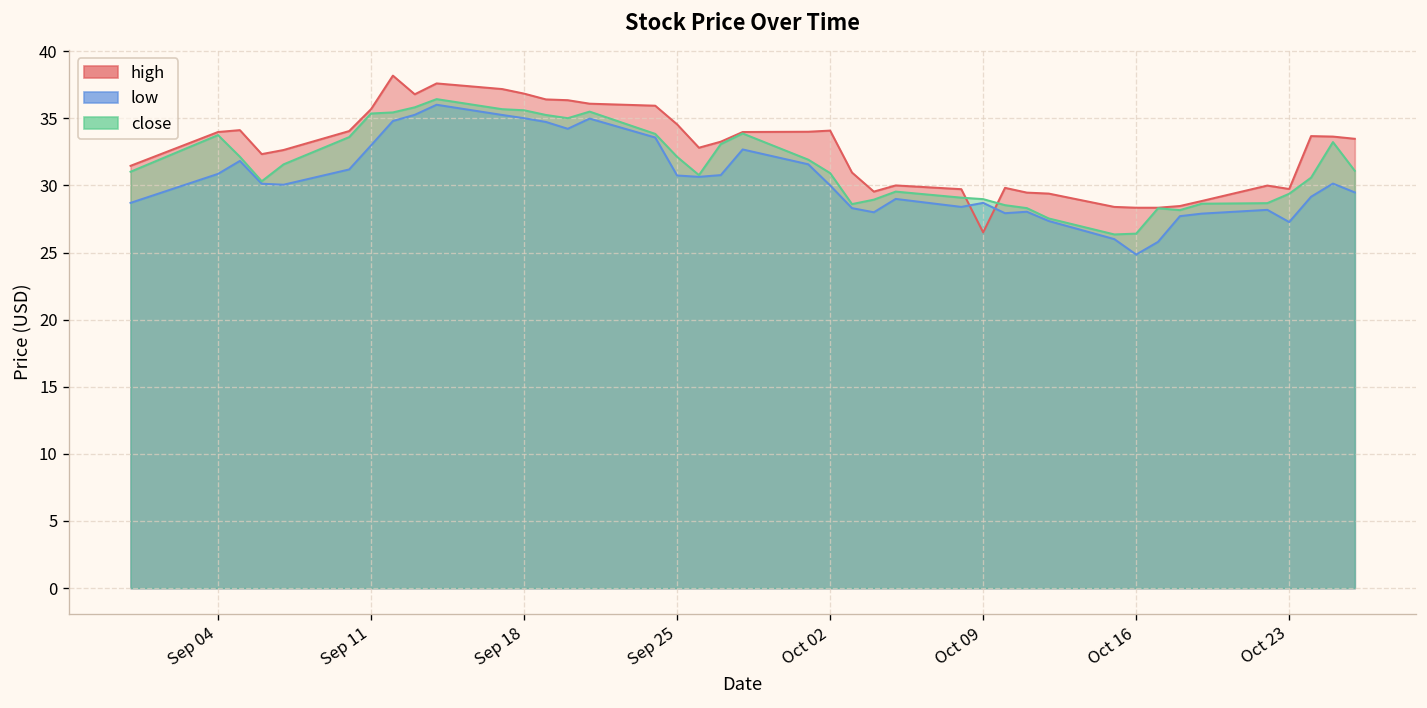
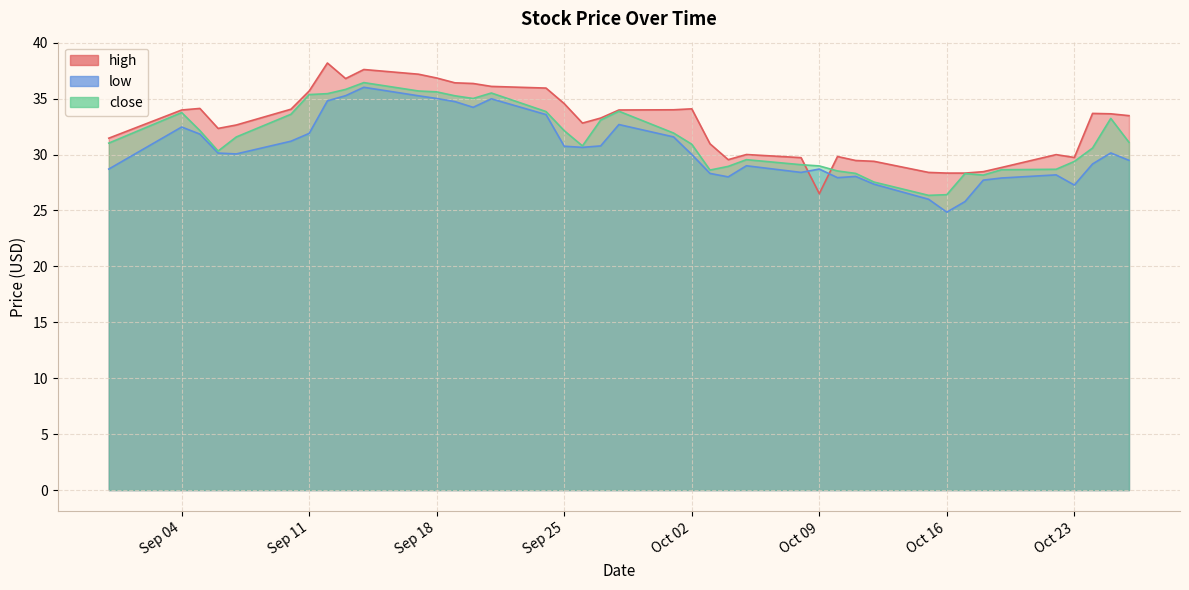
  {
    "high": {
      "Sep 04": 34.0,
      "Sep 11": 35.7,
      "Sep 18": 36.8,
      "Sep 25": 34.5,
      "Oct 02": 34.1,
      "Oct 09": 26.5,
      "Oct 16": 28.3,
      "Oct 23": 29.7
    },
    "low": {
-     "Sep 04": 30.9,
-     "Sep 11": 33.0,
+     "Sep 04": 32.5,
+     "Sep 11": 31.9,
      "Sep 18": 35.0,
      "Sep 25": 30.7,
      "Oct 02": 30.0,
      "Oct 09": 28.7,
      "Oct 16": 24.9,
      "Oct 23": 27.3
    },
    "close": {
      "Sep 04": 33.8,
      "Sep 11": 35.4,
      "Sep 18": 35.6,
      "Sep 25": 32.1,
      "Oct 02": 30.9,
      "Oct 09": 29.0,
      "Oct 16": 26.4,
      "Oct 23": 29.4
    }
  }
